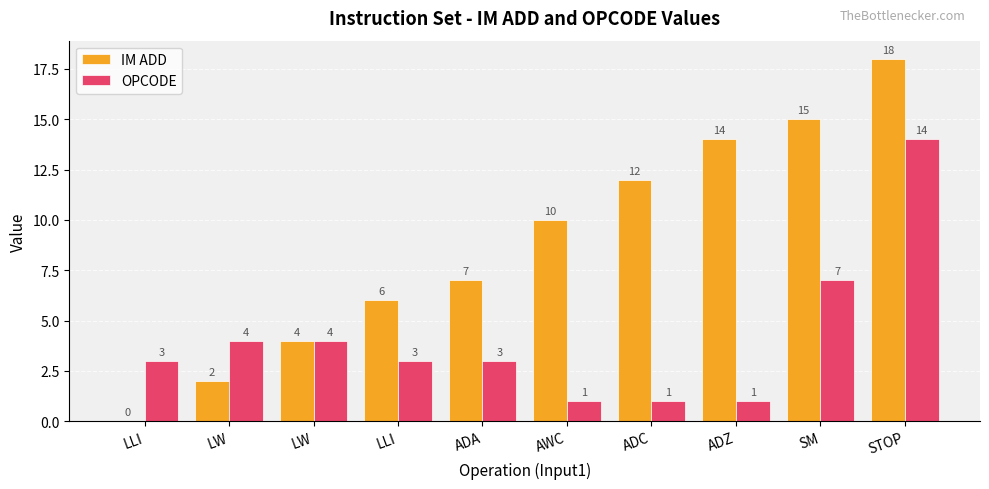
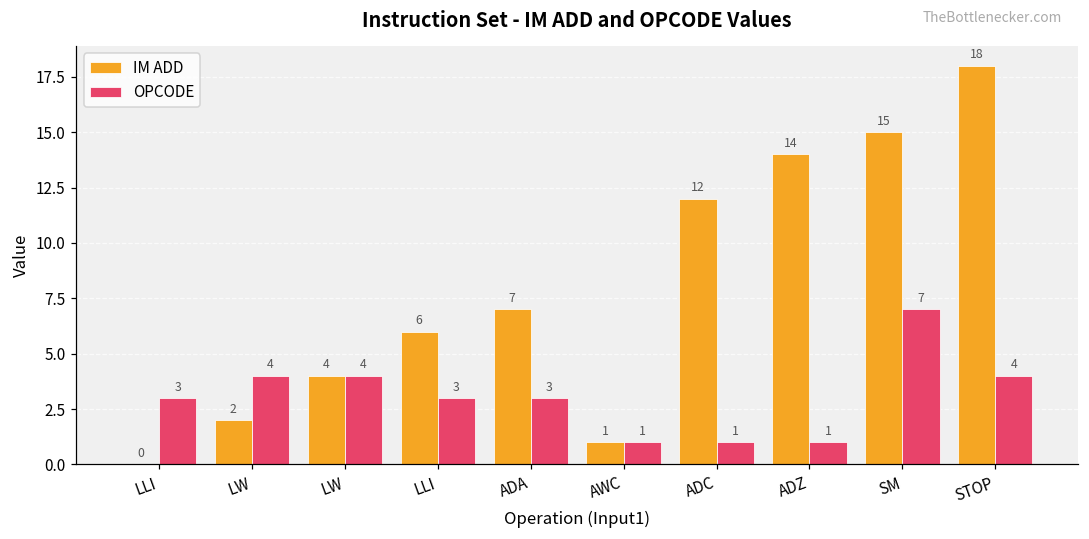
  {
    "IM ADD": {
      "ADA": 7,
-     "AWC": 10,
+     "AWC": 1,
      "ADC": 12,
      "ADZ": 14,
      "SM": 15,
      "STOP": 18
    },
    "OPCODE": {
      "ADA": 3,
      "AWC": 1,
      "ADC": 1,
      "ADZ": 1,
      "SM": 7,
-     "STOP": 14
+     "STOP": 4
    }
  }
